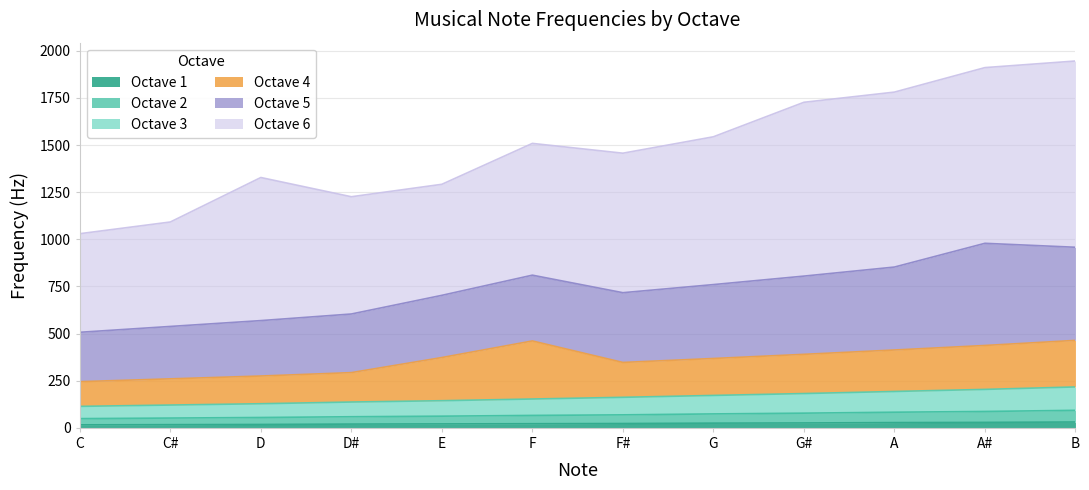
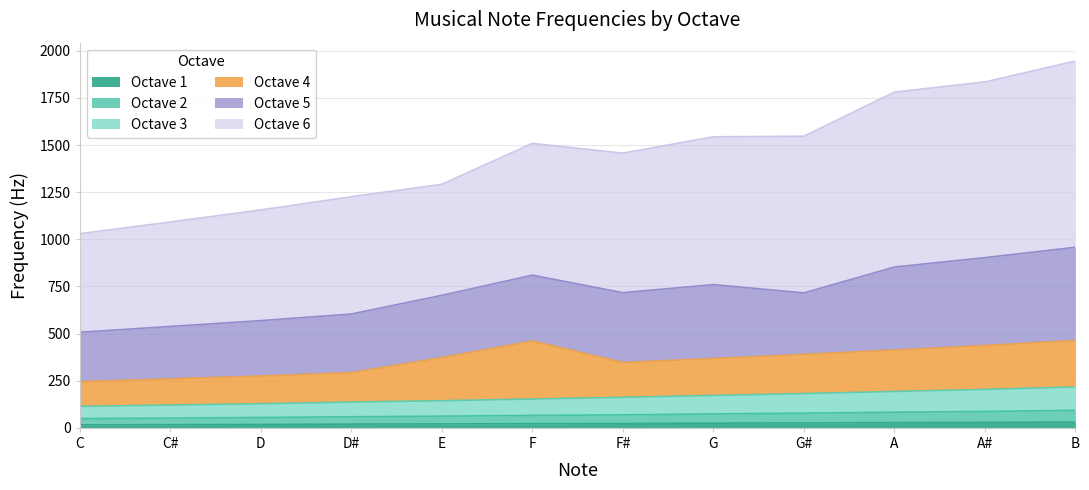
  {
    "Octave 4": {
      "C": 130,
      "C#": 140,
      "D": 150,
      "D#": 160,
      "E": 230,
      "F": 310,
      "F#": 190,
      "G": 200,
      "G#": 210,
      "A": 220,
      "A#": 230,
      "B": 250
    },
    "Octave 5": {
      "C": 260,
      "C#": 280,
      "D": 290,
      "D#": 310,
      "E": 330,
      "F": 350,
      "F#": 370,
      "G": 390,
-     "G#": 420,
+     "G#": 330,
      "A": 440,
-     "A#": 540,
+     "A#": 470,
      "B": 490
    },
    "Octave 6": {
      "C": 520,
      "C#": 550,
-     "D": 760,
+     "D": 590,
      "D#": 620,
      "E": 590,
      "F": 700,
      "F#": 740,
      "G": 780,
-     "G#": 920,
+     "G#": 830,
      "A": 930,
      "A#": 930,
      "B": 990
    }
  }
